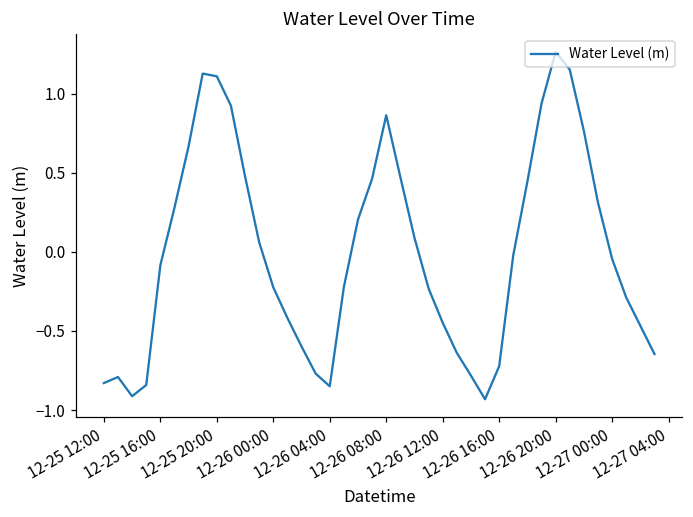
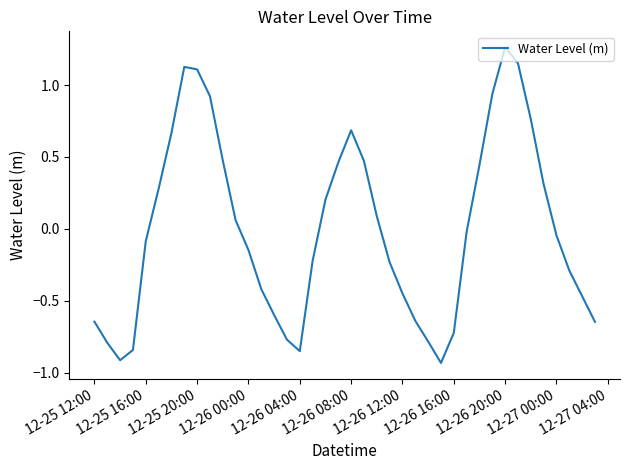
  {
-   "12-25 12:00": -0.83,
+   "12-25 12:00": -0.64,
    "12-25 16:00": -0.09,
    "12-25 20:00": 1.11,
-   "12-26 00:00": -0.22,
+   "12-26 00:00": -0.15,
    "12-26 04:00": -0.85,
-   "12-26 08:00": 0.86,
+   "12-26 08:00": 0.69,
    "12-26 12:00": -0.45,
    "12-26 16:00": -0.72,
    "12-27 00:00": -0.04
  }
